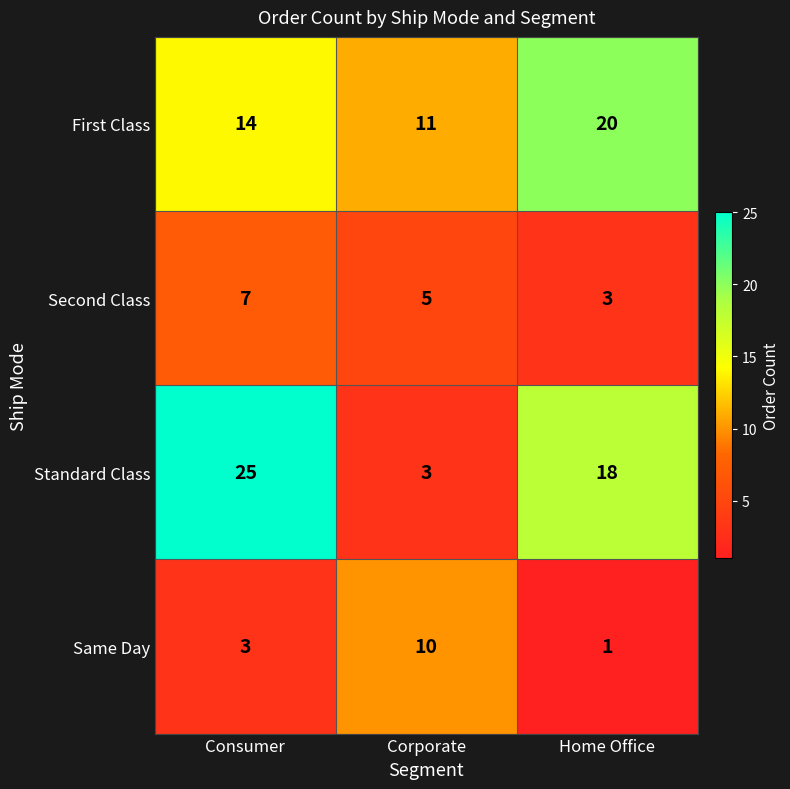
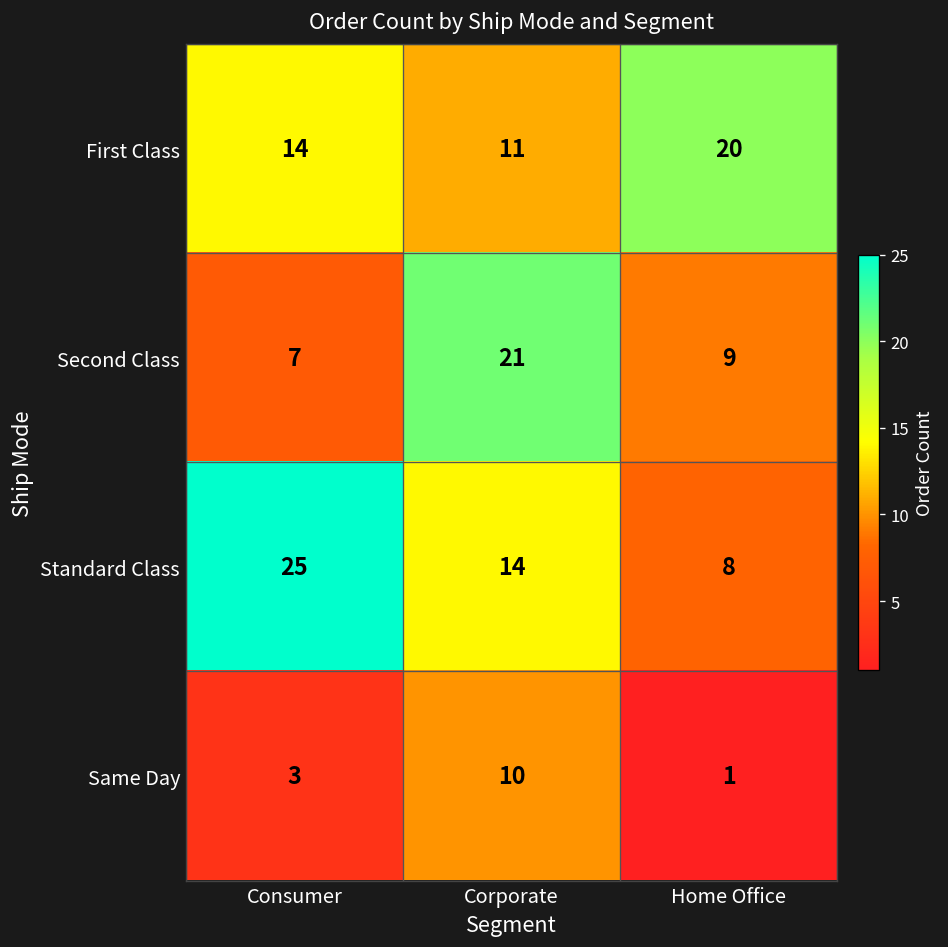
  {
    "First Class": {
      "Consumer": 14,
      "Corporate": 11,
      "Home Office": 20
    },
    "Second Class": {
      "Consumer": 7,
-     "Corporate": 5,
-     "Home Office": 3
+     "Corporate": 21,
+     "Home Office": 9
    },
    "Standard Class": {
      "Consumer": 25,
-     "Corporate": 3,
-     "Home Office": 18
+     "Corporate": 14,
+     "Home Office": 8
    },
    "Same Day": {
      "Consumer": 3,
      "Corporate": 10,
      "Home Office": 1
    }
  }
